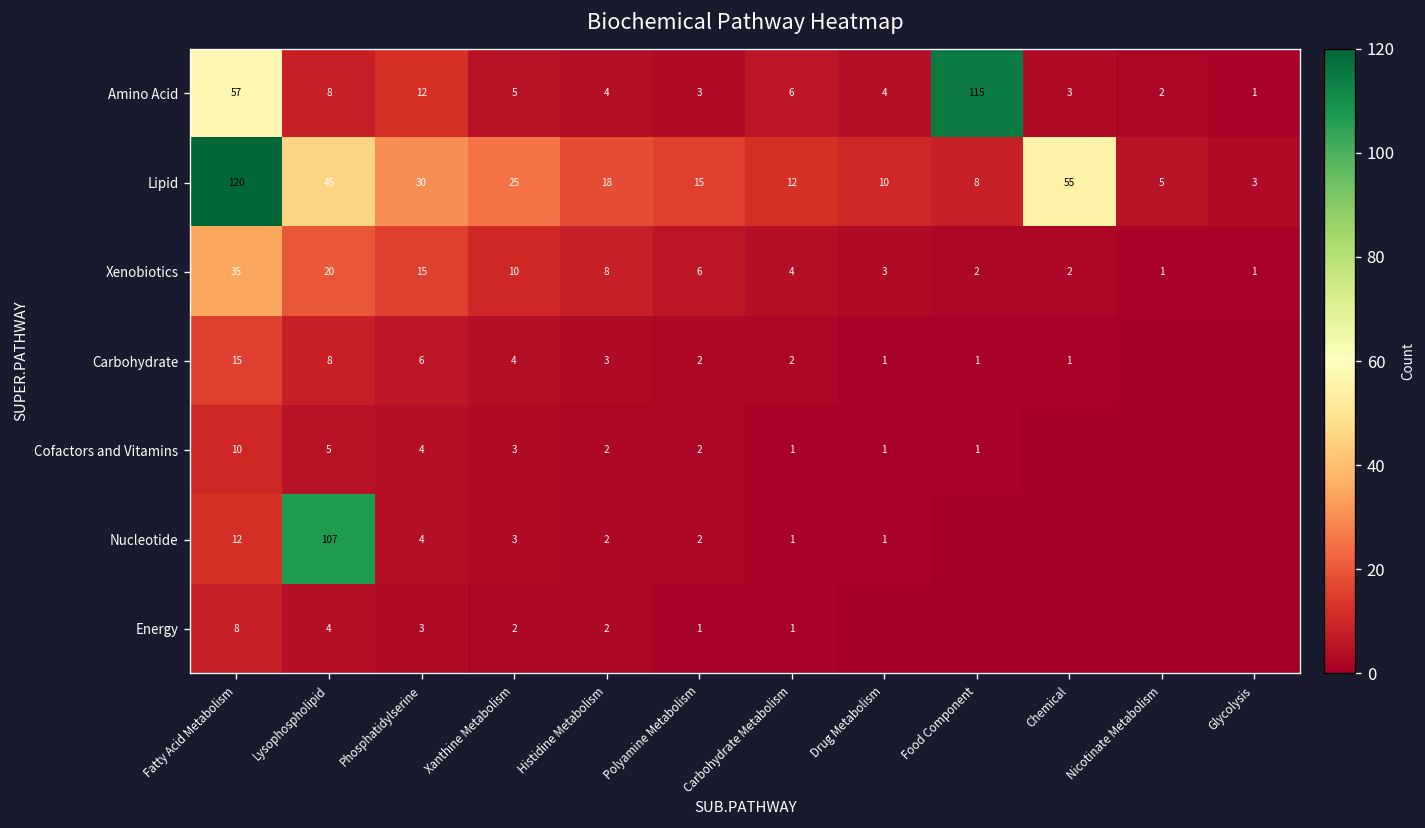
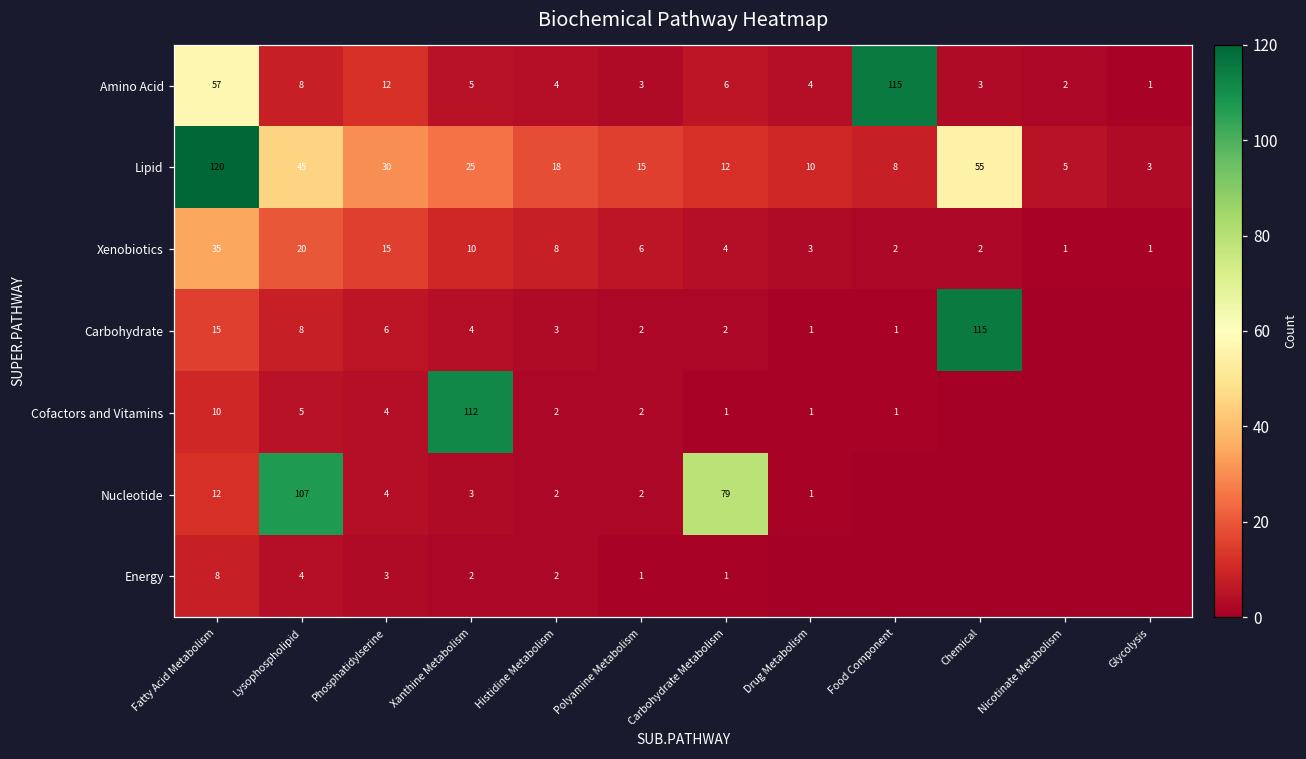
  {
    "Amino Acid": {
      "Fatty Acid Metabolism": 57,
      "Lysophospholipid": 8,
      "Phosphatidylserine": 12,
      "Xanthine Metabolism": 5,
      "Histidine Metabolism": 4,
      "Polyamine Metabolism": 3,
      "Carbohydrate Metabolism": 6,
      "Drug Metabolism": 4,
      "Food Component": 115,
      "Chemical": 3,
      "Nicotinate Metabolism": 2,
      "Glycolysis": 1
    },
    "Lipid": {
      "Fatty Acid Metabolism": 120,
      "Lysophospholipid": 45,
      "Phosphatidylserine": 30,
      "Xanthine Metabolism": 25,
      "Histidine Metabolism": 18,
      "Polyamine Metabolism": 15,
      "Carbohydrate Metabolism": 12,
      "Drug Metabolism": 10,
      "Food Component": 8,
      "Chemical": 55,
      "Nicotinate Metabolism": 5,
      "Glycolysis": 3
    },
    "Xenobiotics": {
      "Fatty Acid Metabolism": 35,
      "Lysophospholipid": 20,
      "Phosphatidylserine": 15,
      "Xanthine Metabolism": 10,
      "Histidine Metabolism": 8,
      "Polyamine Metabolism": 6,
      "Carbohydrate Metabolism": 4,
      "Drug Metabolism": 3,
      "Food Component": 2,
      "Chemical": 2,
      "Nicotinate Metabolism": 1,
      "Glycolysis": 1
    },
    "Carbohydrate": {
      "Fatty Acid Metabolism": 15,
      "Lysophospholipid": 8,
      "Phosphatidylserine": 6,
      "Xanthine Metabolism": 4,
      "Histidine Metabolism": 3,
      "Polyamine Metabolism": 2,
      "Carbohydrate Metabolism": 2,
      "Drug Metabolism": 1,
      "Food Component": 1,
-     "Chemical": 1
+     "Chemical": 115
    },
    "Cofactors and Vitamins": {
      "Fatty Acid Metabolism": 10,
      "Lysophospholipid": 5,
      "Phosphatidylserine": 4,
-     "Xanthine Metabolism": 3,
+     "Xanthine Metabolism": 112,
      "Histidine Metabolism": 2,
      "Polyamine Metabolism": 2,
      "Carbohydrate Metabolism": 1,
      "Drug Metabolism": 1,
      "Food Component": 1
    },
    "Nucleotide": {
      "Fatty Acid Metabolism": 12,
      "Lysophospholipid": 107,
      "Phosphatidylserine": 4,
      "Xanthine Metabolism": 3,
      "Histidine Metabolism": 2,
      "Polyamine Metabolism": 2,
-     "Carbohydrate Metabolism": 1,
+     "Carbohydrate Metabolism": 79,
      "Drug Metabolism": 1
    },
    "Energy": {
      "Fatty Acid Metabolism": 8,
      "Lysophospholipid": 4,
      "Phosphatidylserine": 3,
      "Xanthine Metabolism": 2,
      "Histidine Metabolism": 2,
      "Polyamine Metabolism": 1,
      "Carbohydrate Metabolism": 1
    }
  }
